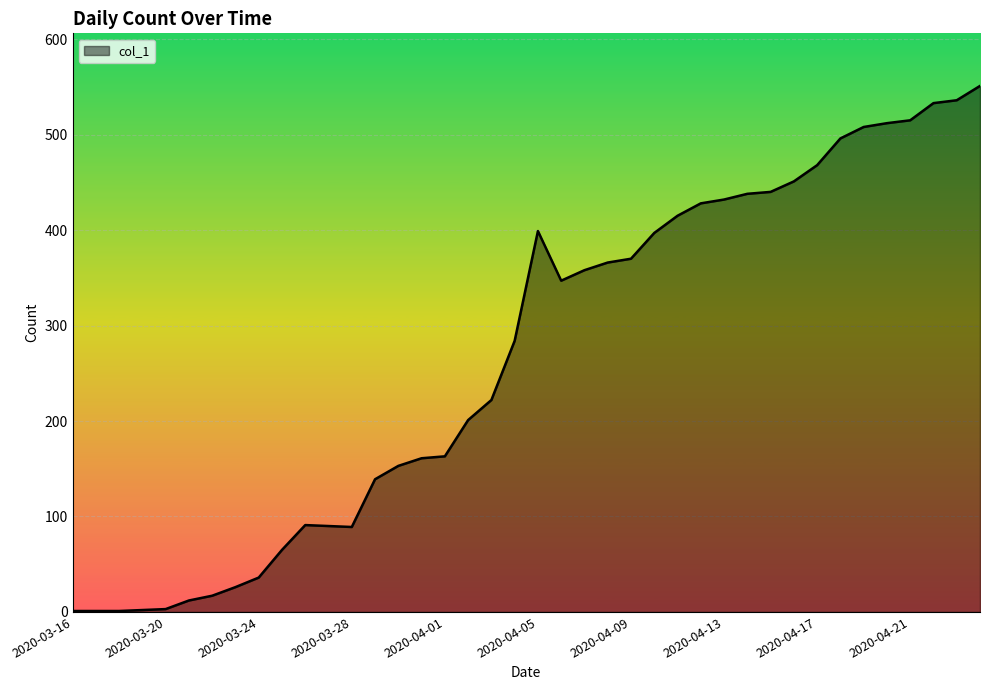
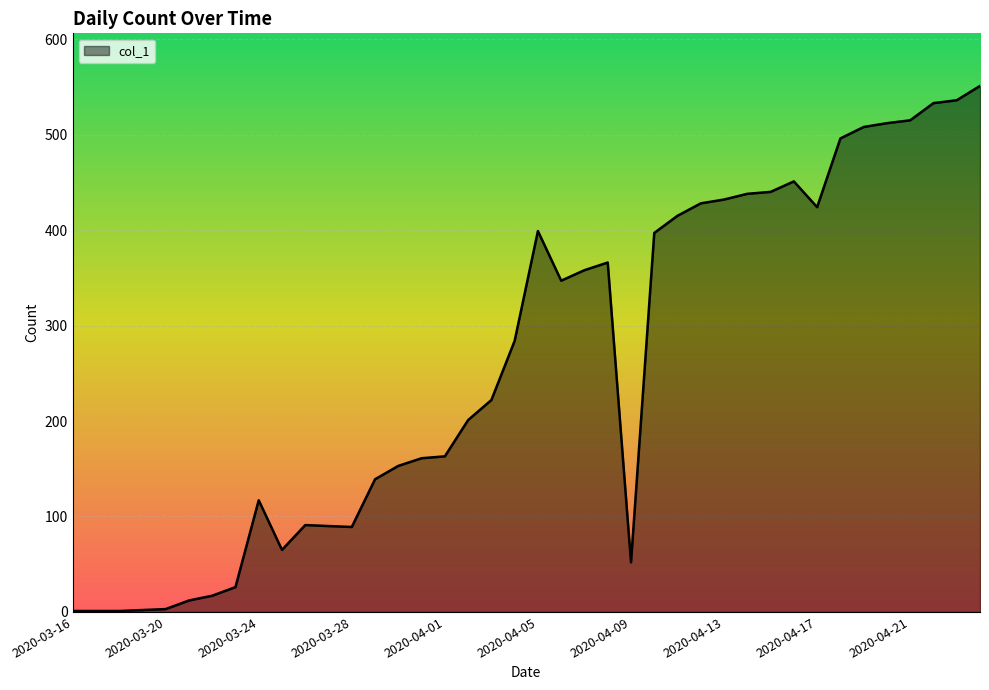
  {
    "2020-03-16": 0,
    "2020-03-20": 0,
-   "2020-03-24": 40,
+   "2020-03-24": 120,
    "2020-03-28": 90,
    "2020-04-01": 160,
    "2020-04-05": 400,
-   "2020-04-09": 370,
+   "2020-04-09": 50,
    "2020-04-13": 430,
-   "2020-04-17": 470,
+   "2020-04-17": 420,
    "2020-04-21": 520
  }
